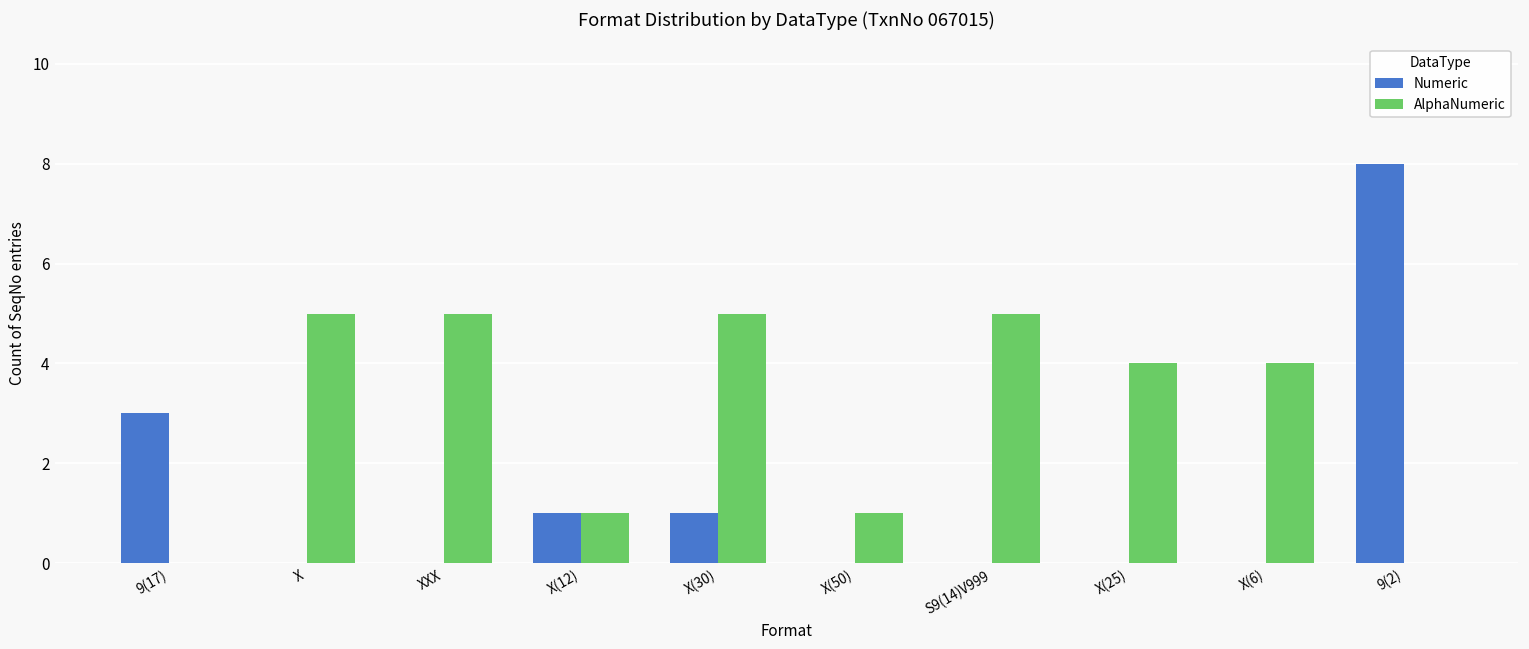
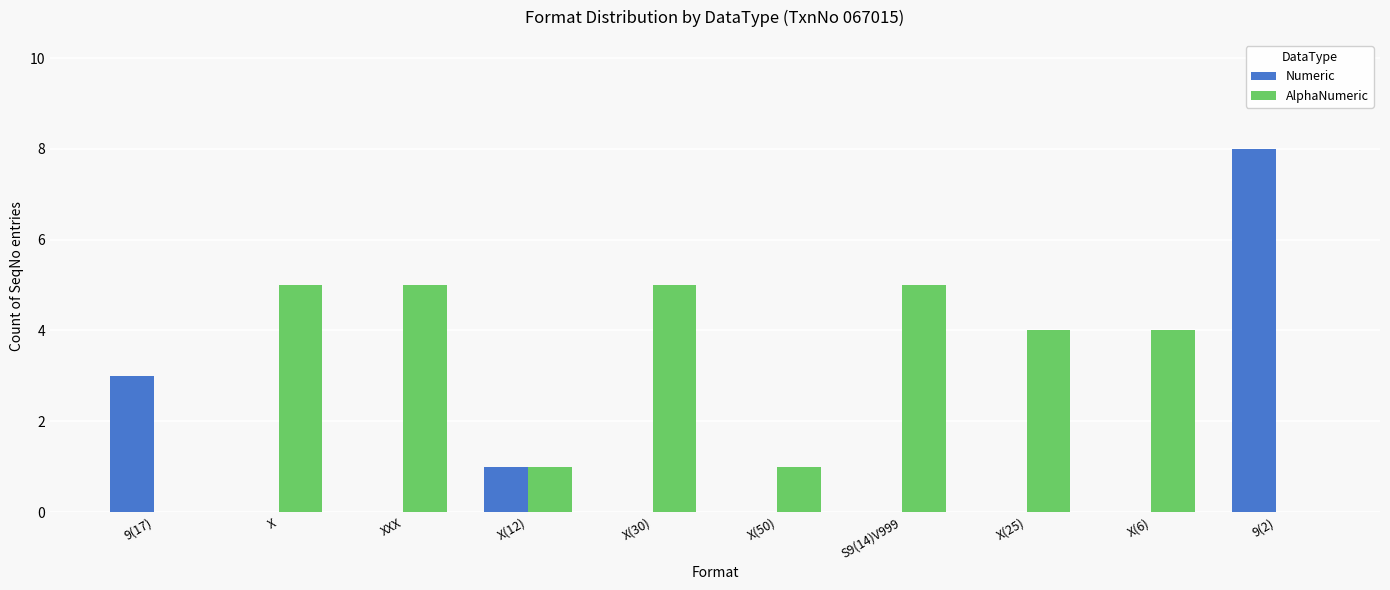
  {
    "Numeric": {
      "9(17)": 3,
      "X": 0,
      "XXX": 0,
      "X(12)": 1,
-     "X(30)": 1,
+     "X(30)": 0,
      "X(50)": 0,
      "S9(14)V999": 0,
      "X(25)": 0,
      "X(6)": 0,
      "9(2)": 8
    },
    "AlphaNumeric": {
      "9(17)": 0,
      "X": 5,
      "XXX": 5,
      "X(12)": 1,
      "X(30)": 5,
      "X(50)": 1,
      "S9(14)V999": 5,
      "X(25)": 4,
      "X(6)": 4,
      "9(2)": 0
    }
  }
